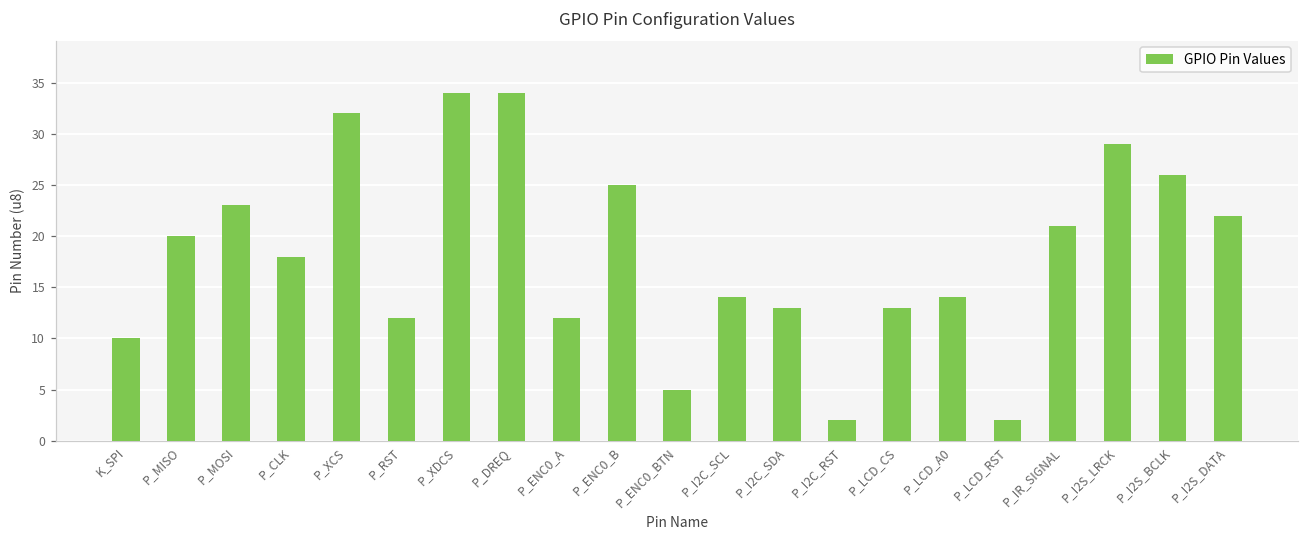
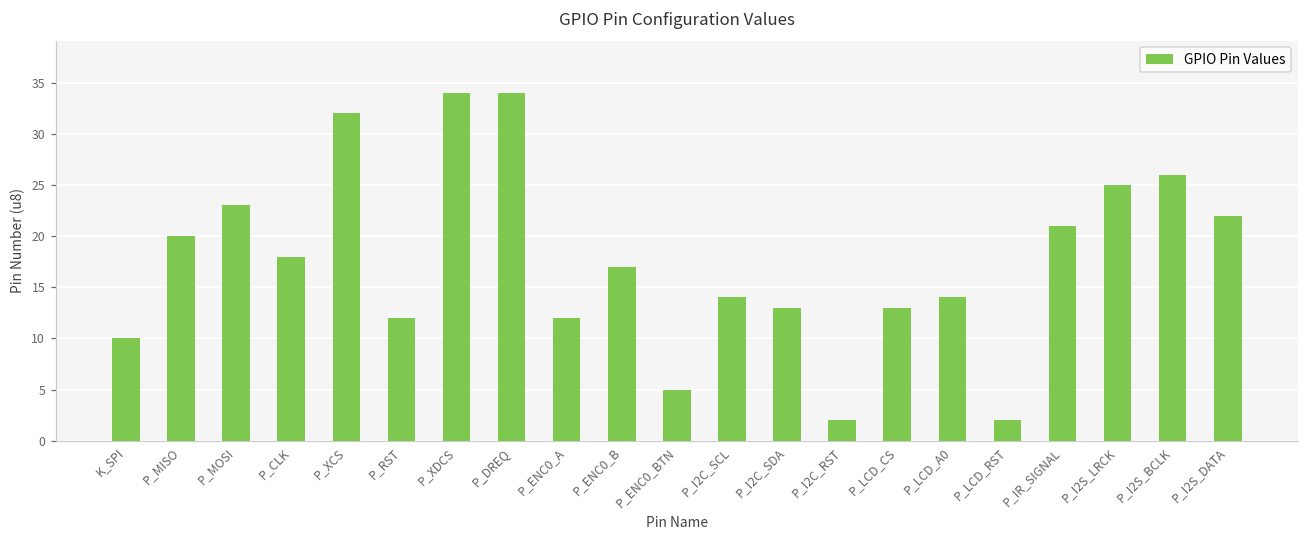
  {
    "K_SPI": 10,
    "P_MISO": 20,
    "P_MOSI": 23,
    "P_CLK": 18,
    "P_XCS": 32,
    "P_RST": 12,
    "P_XDCS": 34,
    "P_DREQ": 34,
    "P_ENC0_A": 12,
-   "P_ENC0_B": 25,
+   "P_ENC0_B": 17,
    "P_ENC0_BTN": 5,
    "P_I2C_SCL": 14,
    "P_I2C_SDA": 13,
    "P_I2C_RST": 2,
    "P_LCD_CS": 13,
    "P_LCD_A0": 14,
    "P_LCD_RST": 2,
    "P_IR_SIGNAL": 21,
-   "P_I2S_LRCK": 29,
+   "P_I2S_LRCK": 25,
    "P_I2S_BCLK": 26,
    "P_I2S_DATA": 22
  }
